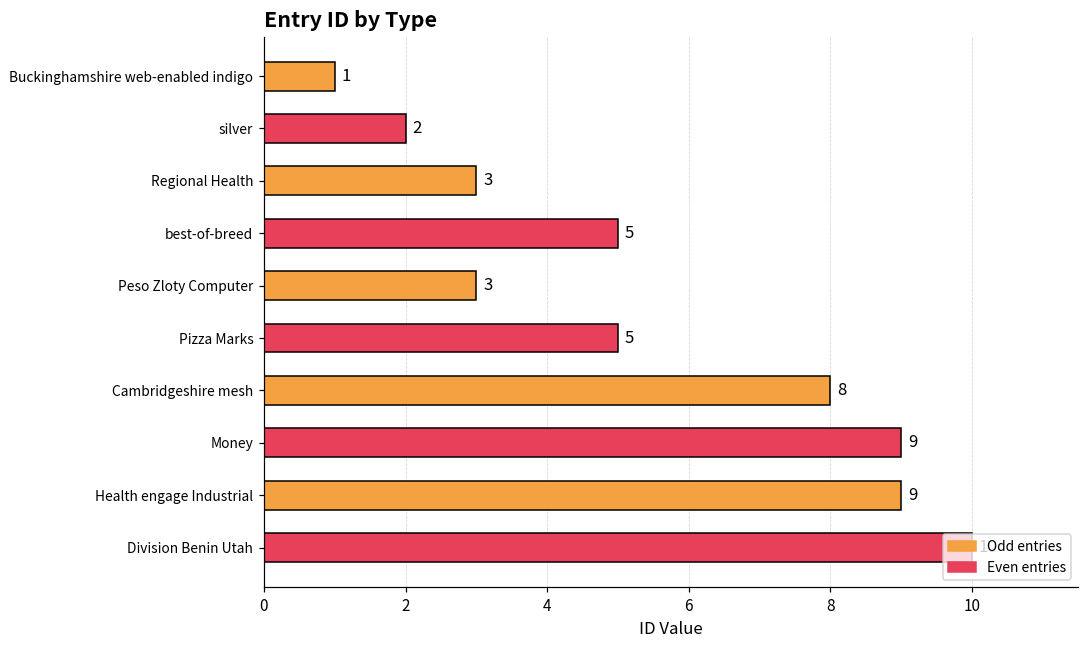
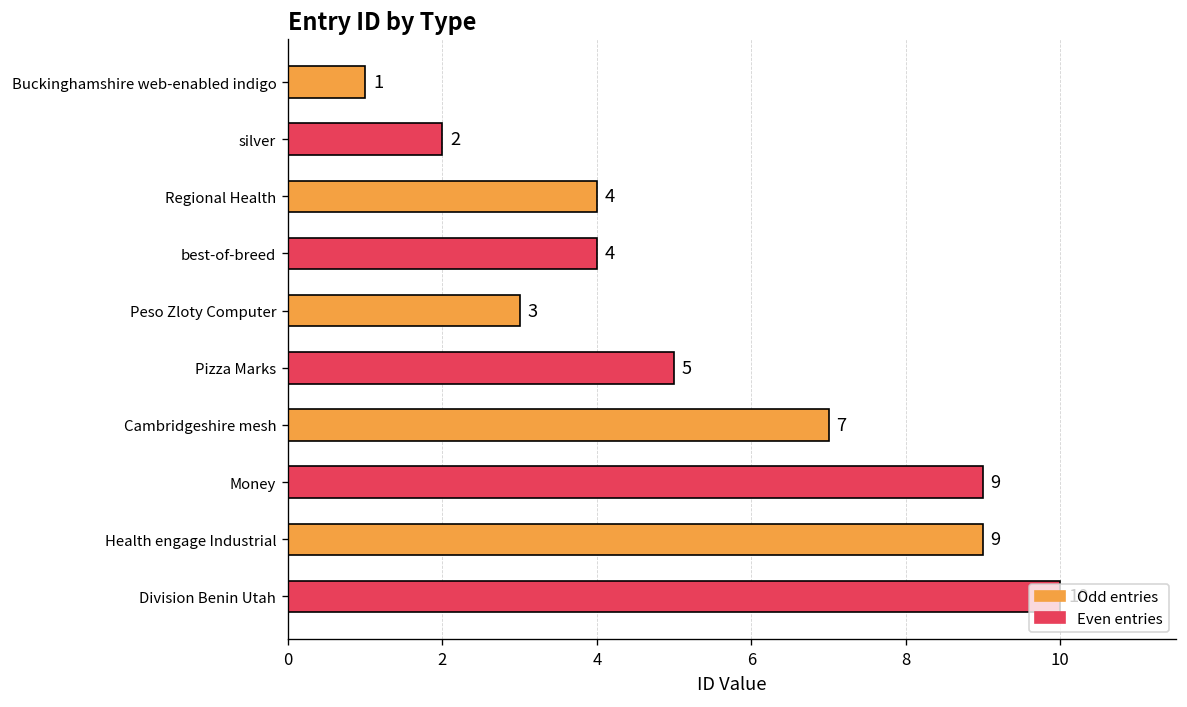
  {
    "Buckinghamshire web-enabled indigo": 1,
    "silver": 2,
-   "Regional Health": 3,
-   "best-of-breed": 5,
+   "Regional Health": 4,
+   "best-of-breed": 4,
    "Peso Zloty Computer": 3,
    "Pizza Marks": 5,
-   "Cambridgeshire mesh": 8,
+   "Cambridgeshire mesh": 7,
    "Money": 9,
    "Health engage Industrial": 9
  }
